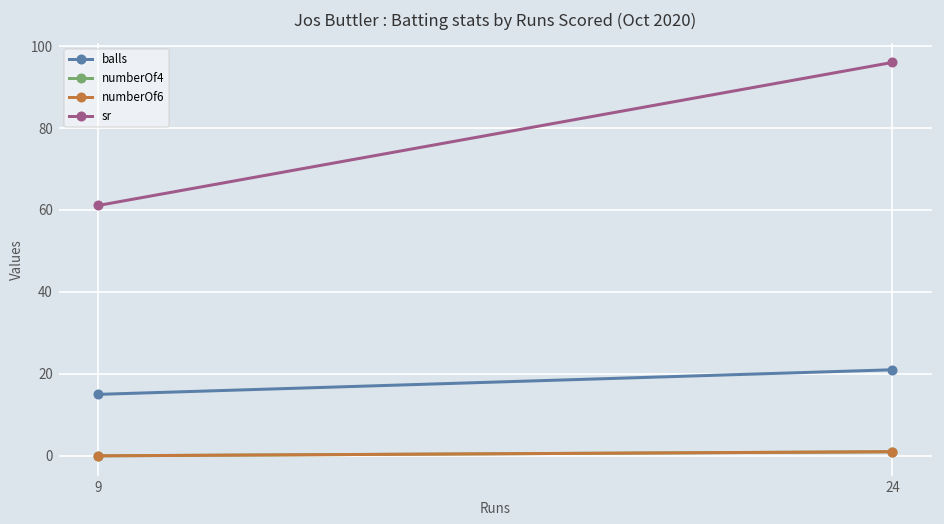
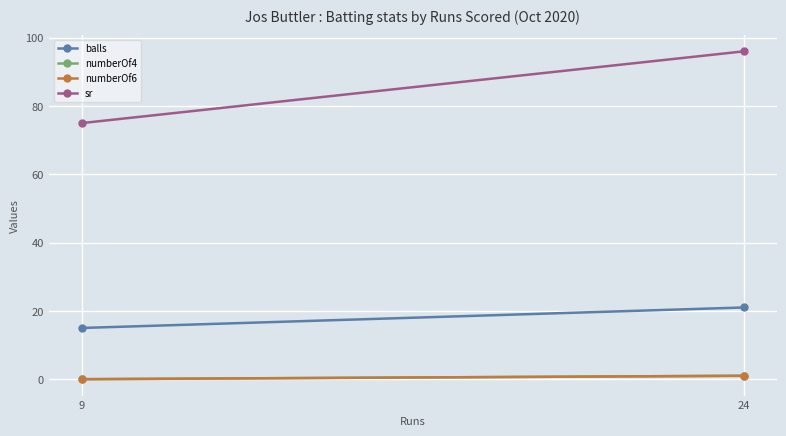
  {
    "balls": {
      "9": 15,
      "24": 21
    },
    "numberOf6": {
      "9": 0,
      "24": 1
    },
    "sr": {
-     "9": 61,
+     "9": 75,
      "24": 96
    }
  }
